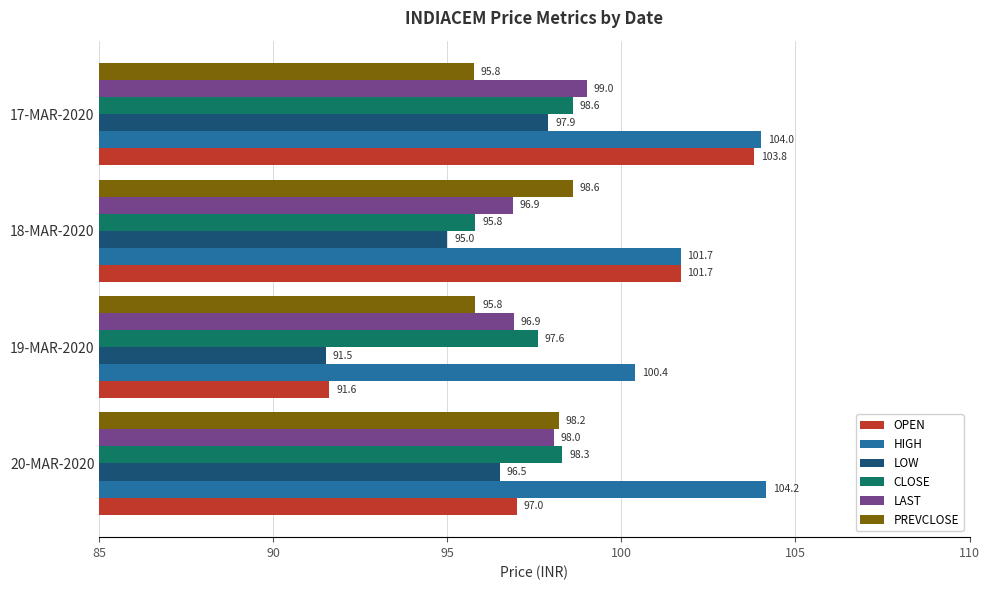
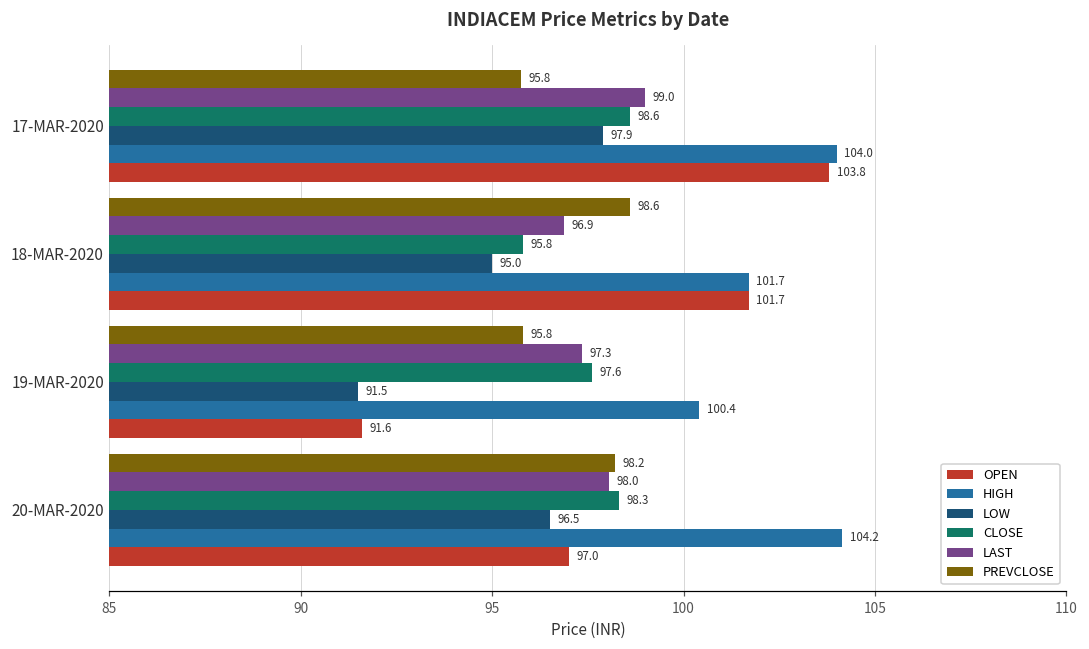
  {
    "OPEN": {
      "17-MAR-2020": 103.8,
      "18-MAR-2020": 101.7,
      "19-MAR-2020": 91.6,
      "20-MAR-2020": 97.0
    },
    "LAST": {
      "17-MAR-2020": 99.0,
      "18-MAR-2020": 96.9,
-     "19-MAR-2020": 96.9,
+     "19-MAR-2020": 97.3,
      "20-MAR-2020": 98.0
    },
    "PREVCLOSE": {
      "17-MAR-2020": 95.8,
      "18-MAR-2020": 98.6,
      "19-MAR-2020": 95.8,
      "20-MAR-2020": 98.2
    }
  }
